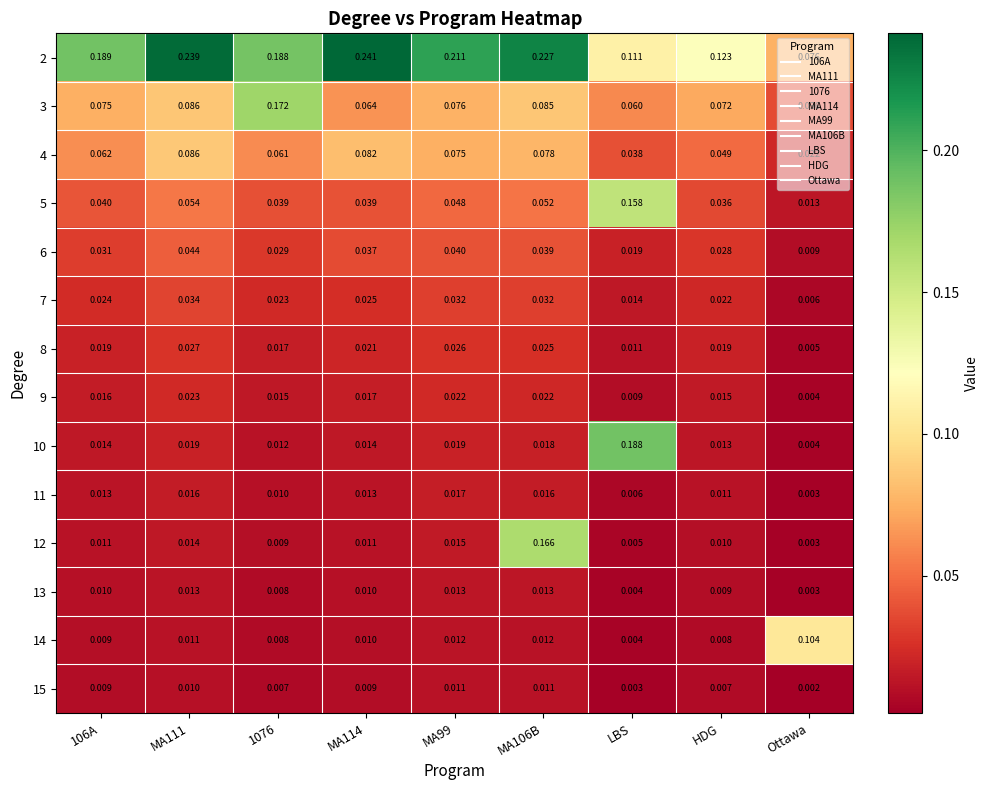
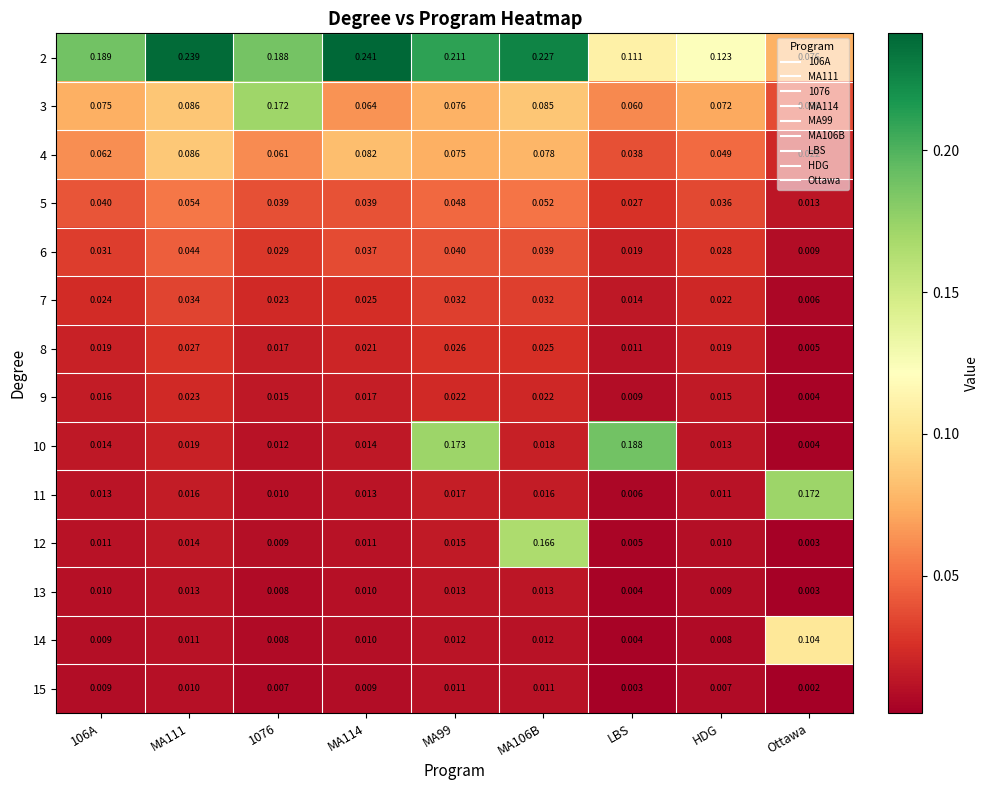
  {
    "2": {
      "106A": 0.189,
      "MA111": 0.239,
      "1076": 0.188,
      "MA114": 0.241,
      "MA99": 0.211,
      "MA106B": 0.227,
      "LBS": 0.111,
      "HDG": 0.123
    },
    "3": {
      "106A": 0.075,
      "MA111": 0.086,
      "1076": 0.172,
      "MA114": 0.064,
      "MA99": 0.076,
      "MA106B": 0.085,
      "LBS": 0.060,
      "HDG": 0.072
    },
    "4": {
      "106A": 0.062,
      "MA111": 0.086,
      "1076": 0.061,
      "MA114": 0.082,
      "MA99": 0.075,
      "MA106B": 0.078,
      "LBS": 0.038,
      "HDG": 0.049
    },
    "5": {
      "106A": 0.040,
      "MA111": 0.054,
      "1076": 0.039,
      "MA114": 0.039,
      "MA99": 0.048,
      "MA106B": 0.052,
-     "LBS": 0.158,
+     "LBS": 0.027,
      "HDG": 0.036,
      "Ottawa": 0.013
    },
    "6": {
      "106A": 0.031,
      "MA111": 0.044,
      "1076": 0.029,
      "MA114": 0.037,
      "MA99": 0.040,
      "MA106B": 0.039,
      "LBS": 0.019,
      "HDG": 0.028,
      "Ottawa": 0.009
    },
    "7": {
      "106A": 0.024,
      "MA111": 0.034,
      "1076": 0.023,
      "MA114": 0.025,
      "MA99": 0.032,
      "MA106B": 0.032,
      "LBS": 0.014,
      "HDG": 0.022,
      "Ottawa": 0.006
    },
    "8": {
      "106A": 0.019,
      "MA111": 0.027,
      "1076": 0.017,
      "MA114": 0.021,
      "MA99": 0.026,
      "MA106B": 0.025,
      "LBS": 0.011,
      "HDG": 0.019,
      "Ottawa": 0.005
    },
    "9": {
      "106A": 0.016,
      "MA111": 0.023,
      "1076": 0.015,
      "MA114": 0.017,
      "MA99": 0.022,
      "MA106B": 0.022,
      "LBS": 0.009,
      "HDG": 0.015,
      "Ottawa": 0.004
    },
    "10": {
      "106A": 0.014,
      "MA111": 0.019,
      "1076": 0.012,
      "MA114": 0.014,
-     "MA99": 0.019,
+     "MA99": 0.173,
      "MA106B": 0.018,
      "LBS": 0.188,
      "HDG": 0.013,
      "Ottawa": 0.004
    },
    "11": {
      "106A": 0.013,
      "MA111": 0.016,
      "1076": 0.010,
      "MA114": 0.013,
      "MA99": 0.017,
      "MA106B": 0.016,
      "LBS": 0.006,
      "HDG": 0.011,
-     "Ottawa": 0.003
+     "Ottawa": 0.172
    },
    "12": {
      "106A": 0.011,
      "MA111": 0.014,
      "1076": 0.009,
      "MA114": 0.011,
      "MA99": 0.015,
      "MA106B": 0.166,
      "LBS": 0.005,
      "HDG": 0.010,
      "Ottawa": 0.003
    },
    "13": {
      "106A": 0.010,
      "MA111": 0.013,
      "1076": 0.008,
      "MA114": 0.010,
      "MA99": 0.013,
      "MA106B": 0.013,
      "LBS": 0.004,
      "HDG": 0.009,
      "Ottawa": 0.003
    },
    "14": {
      "106A": 0.009,
      "MA111": 0.011,
      "1076": 0.008,
      "MA114": 0.010,
      "MA99": 0.012,
      "MA106B": 0.012,
      "LBS": 0.004,
      "HDG": 0.008,
      "Ottawa": 0.104
    },
    "15": {
      "106A": 0.009,
      "MA111": 0.010,
      "1076": 0.007,
      "MA114": 0.009,
      "MA99": 0.011,
      "MA106B": 0.011,
      "LBS": 0.003,
      "HDG": 0.007,
      "Ottawa": 0.002
    }
  }
